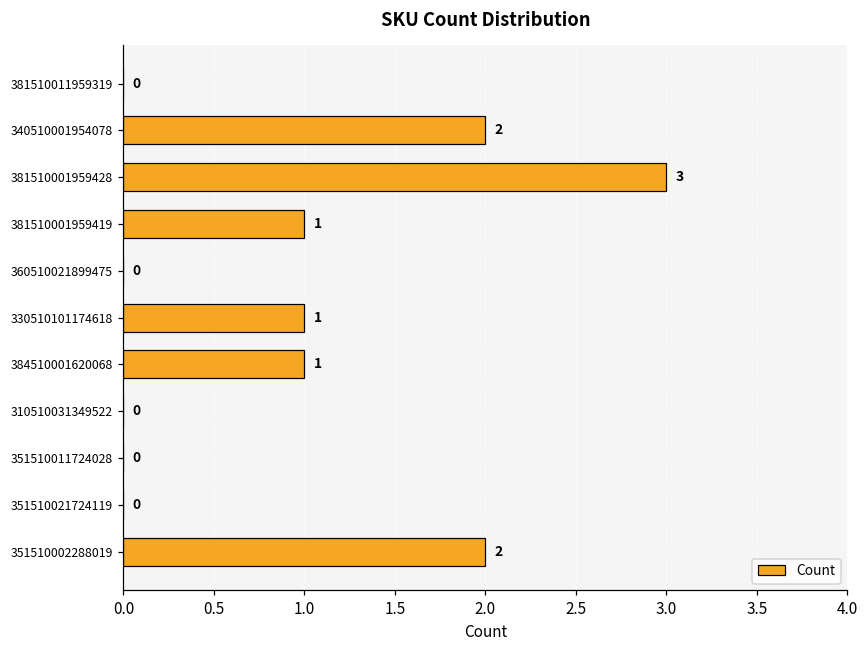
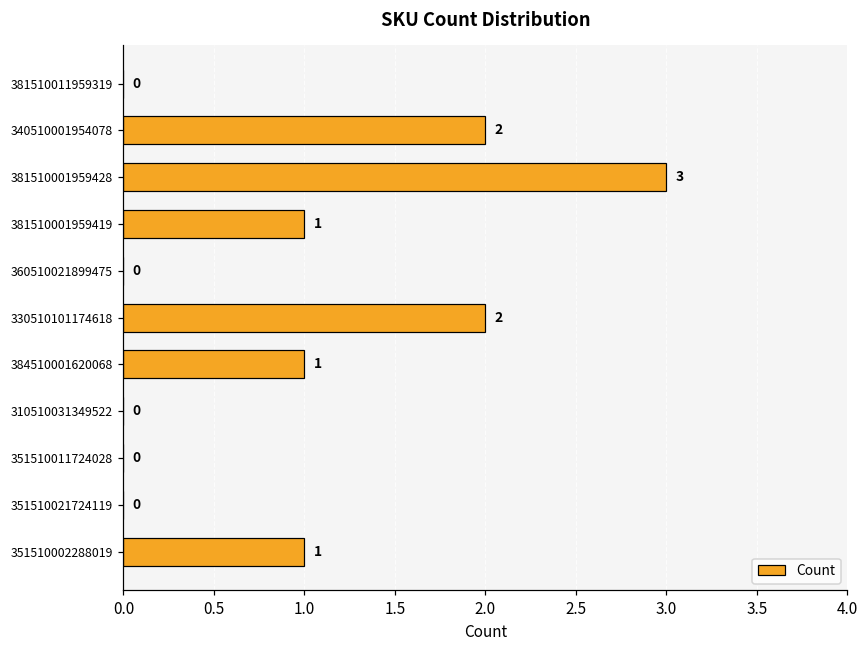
  {
    "381510011959319": 0,
    "340510001954078": 2,
    "381510001959428": 3,
    "381510001959419": 1,
    "360510021899475": 0,
-   "330510101174618": 1,
+   "330510101174618": 2,
    "384510001620068": 1,
    "310510031349522": 0,
    "351510011724028": 0,
    "351510021724119": 0,
-   "351510002288019": 2
+   "351510002288019": 1
  }
